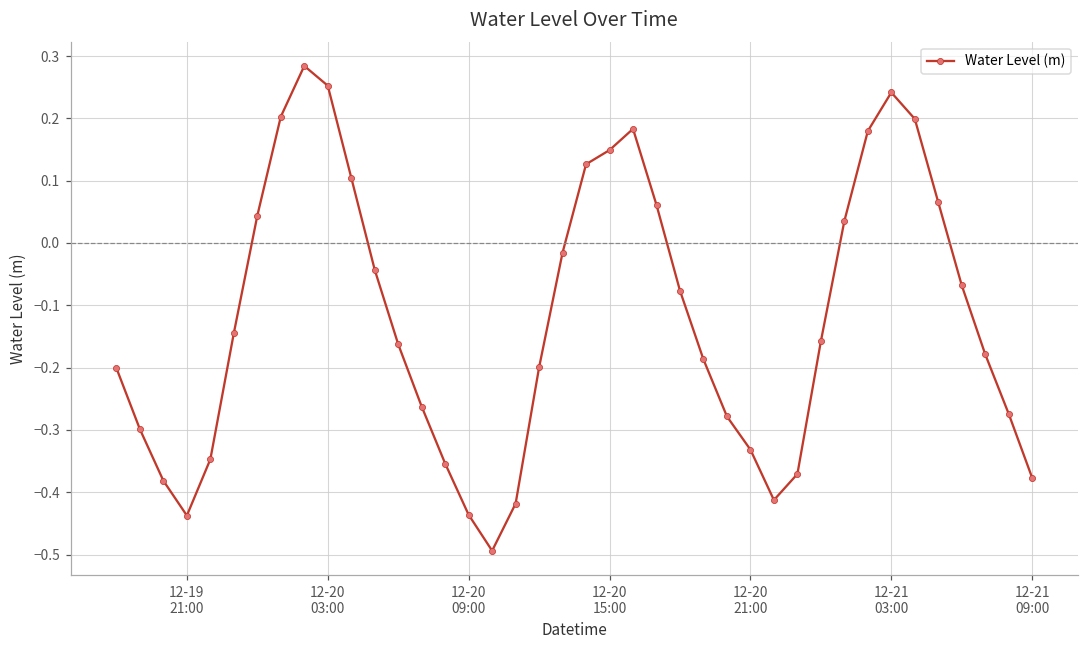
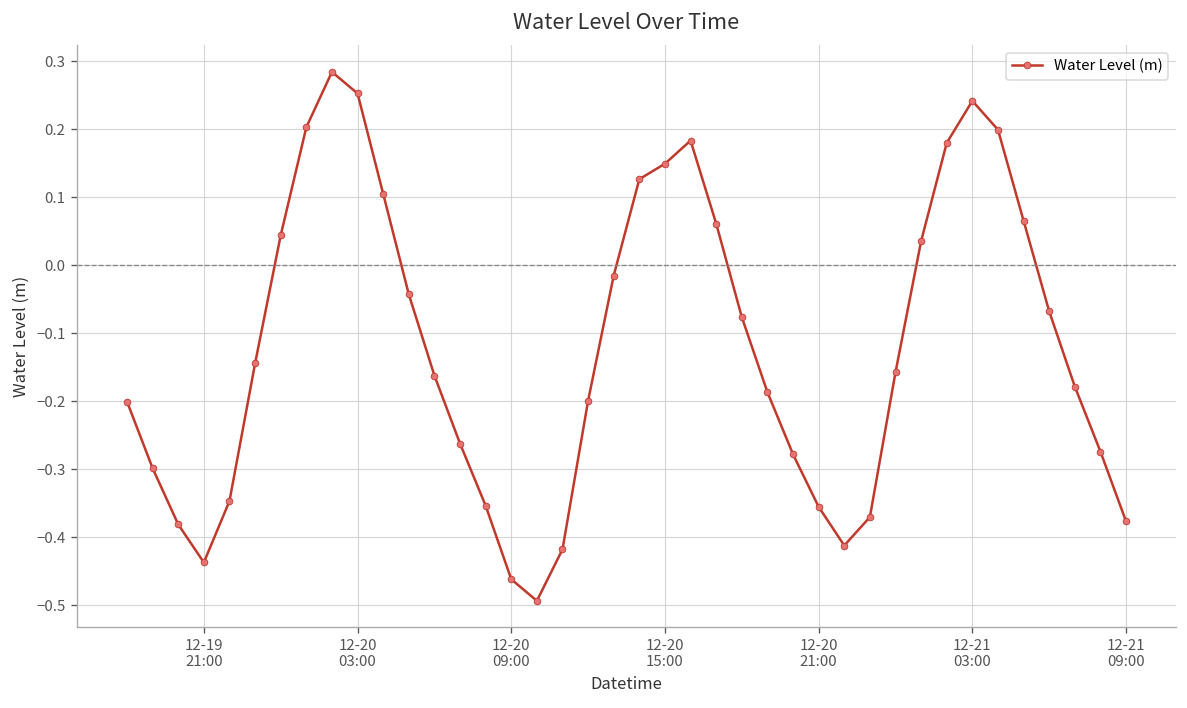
  {
    "12-19 21:00": -0.44,
    "12-20 03:00": 0.25,
-   "12-20 09:00": -0.44,
+   "12-20 09:00": -0.46,
    "12-20 15:00": 0.15,
-   "12-20 21:00": -0.33,
+   "12-20 21:00": -0.36,
    "12-21 03:00": 0.24,
    "12-21 09:00": -0.38
  }
